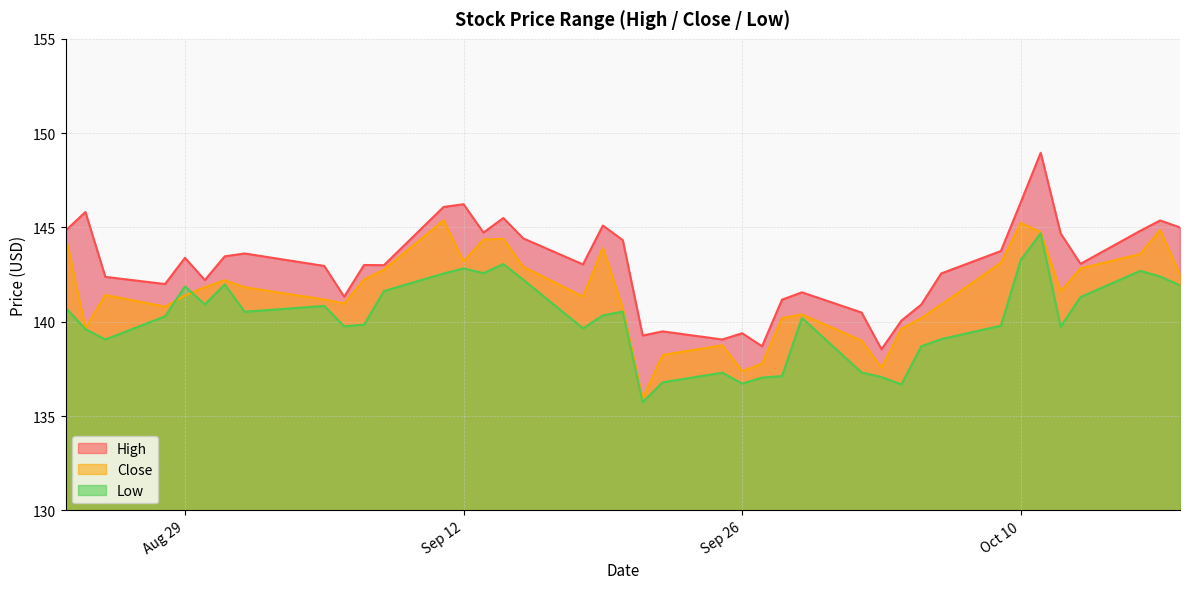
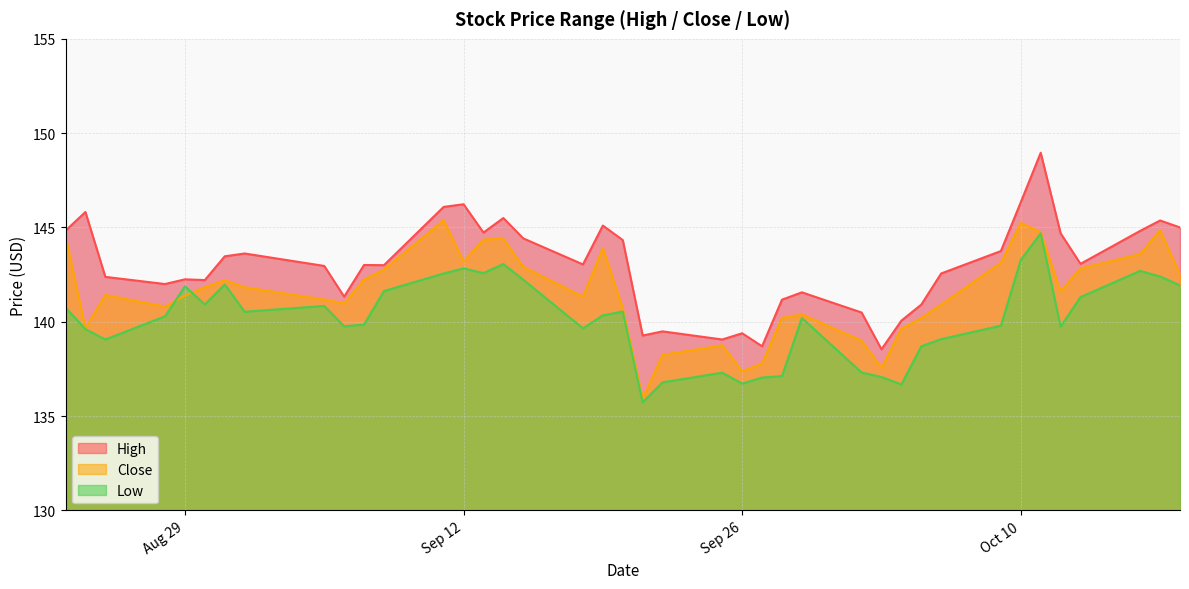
  {
    "High": {
-     "Aug 29": 143.4,
+     "Aug 29": 142.3,
      "Sep 12": 146.2,
      "Sep 26": 139.4,
      "Oct 10": 146.3
    },
    "Close": {
      "Aug 29": 141.4,
      "Sep 12": 143.2,
      "Sep 26": 137.4,
      "Oct 10": 145.2
    },
    "Low": {
      "Aug 29": 141.9,
      "Sep 12": 142.8,
      "Sep 26": 136.7,
      "Oct 10": 143.3
    }
  }
